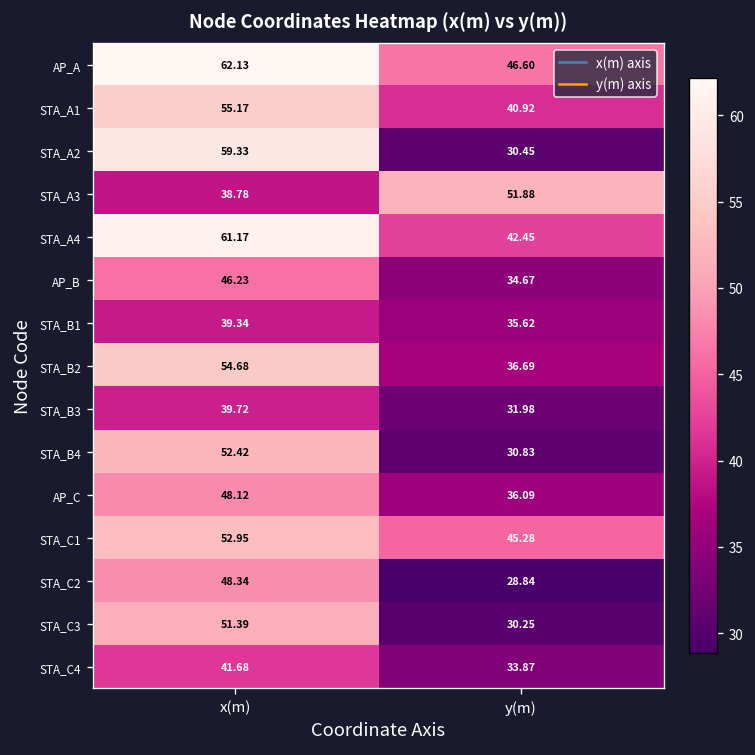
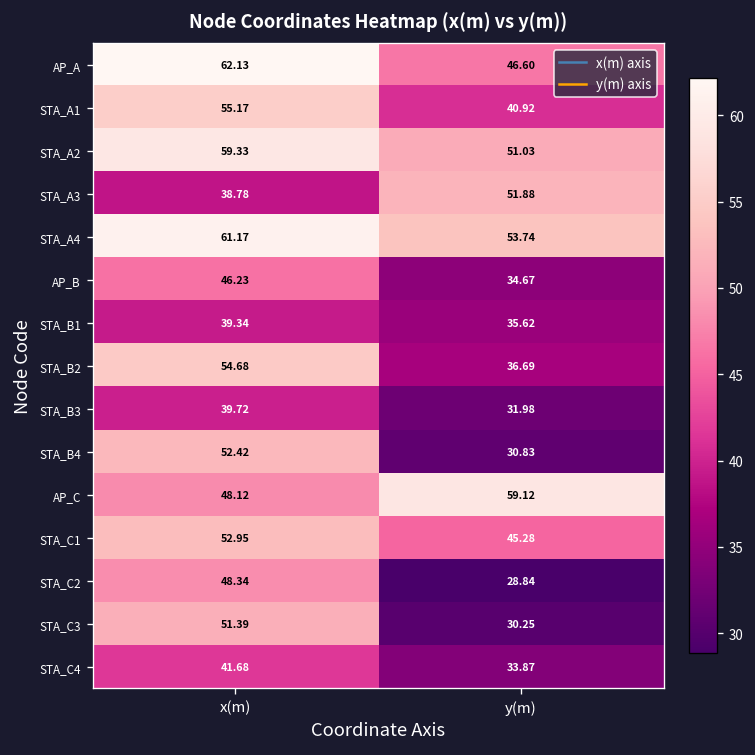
  {
    "AP_A": {
      "x(m)": 62.13,
      "y(m)": 46.60
    },
    "STA_A1": {
      "x(m)": 55.17,
      "y(m)": 40.92
    },
    "STA_A2": {
      "x(m)": 59.33,
-     "y(m)": 30.45
+     "y(m)": 51.03
    },
    "STA_A3": {
      "x(m)": 38.78,
      "y(m)": 51.88
    },
    "STA_A4": {
      "x(m)": 61.17,
-     "y(m)": 42.45
+     "y(m)": 53.74
    },
    "AP_B": {
      "x(m)": 46.23,
      "y(m)": 34.67
    },
    "STA_B1": {
      "x(m)": 39.34,
      "y(m)": 35.62
    },
    "STA_B2": {
      "x(m)": 54.68,
      "y(m)": 36.69
    },
    "STA_B3": {
      "x(m)": 39.72,
      "y(m)": 31.98
    },
    "STA_B4": {
      "x(m)": 52.42,
      "y(m)": 30.83
    },
    "AP_C": {
      "x(m)": 48.12,
-     "y(m)": 36.09
+     "y(m)": 59.12
    },
    "STA_C1": {
      "x(m)": 52.95,
      "y(m)": 45.28
    },
    "STA_C2": {
      "x(m)": 48.34,
      "y(m)": 28.84
    },
    "STA_C3": {
      "x(m)": 51.39,
      "y(m)": 30.25
    },
    "STA_C4": {
      "x(m)": 41.68,
      "y(m)": 33.87
    }
  }
